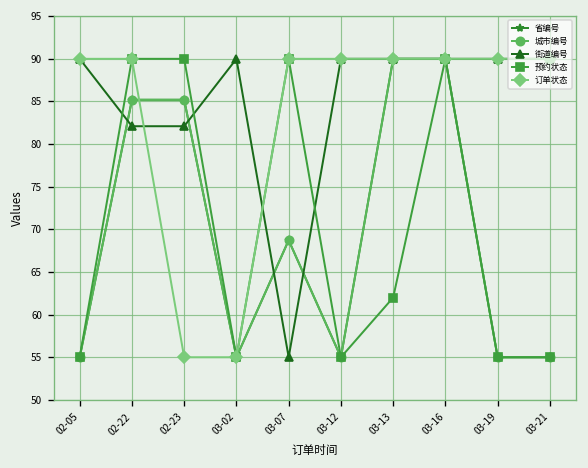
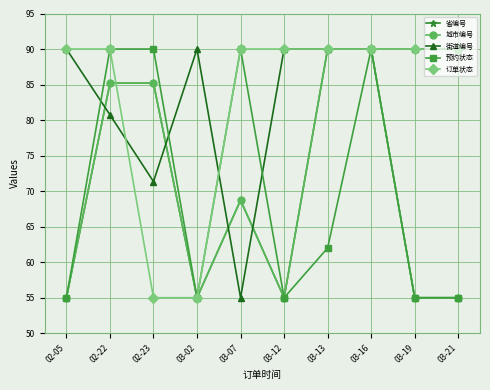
  {
    "街道编号": {
-     "02-22": 82,
-     "02-23": 82,
+     "02-22": 81,
+     "02-23": 71,
      "03-02": 90,
      "03-07": 55
    }
  }
